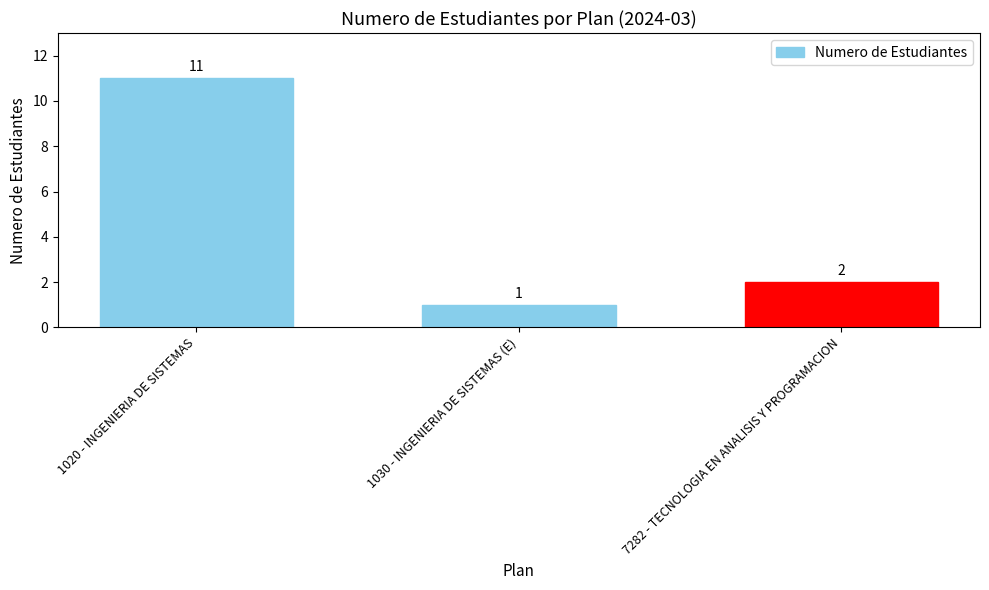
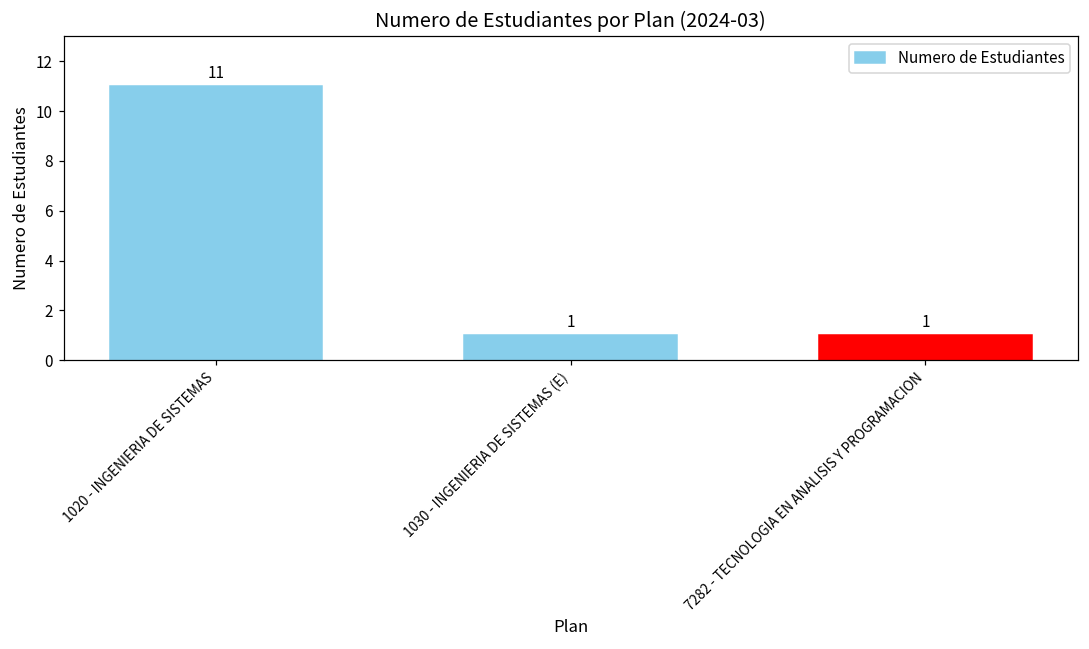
  {
    "1020 - INGENIERIA DE SISTEMAS": 11,
    "1030 - INGENIERIA DE SISTEMAS (E)": 1,
-   "7282 - TECNOLOGIA EN ANALISIS Y PROGRAMACION": 2
+   "7282 - TECNOLOGIA EN ANALISIS Y PROGRAMACION": 1
  }
